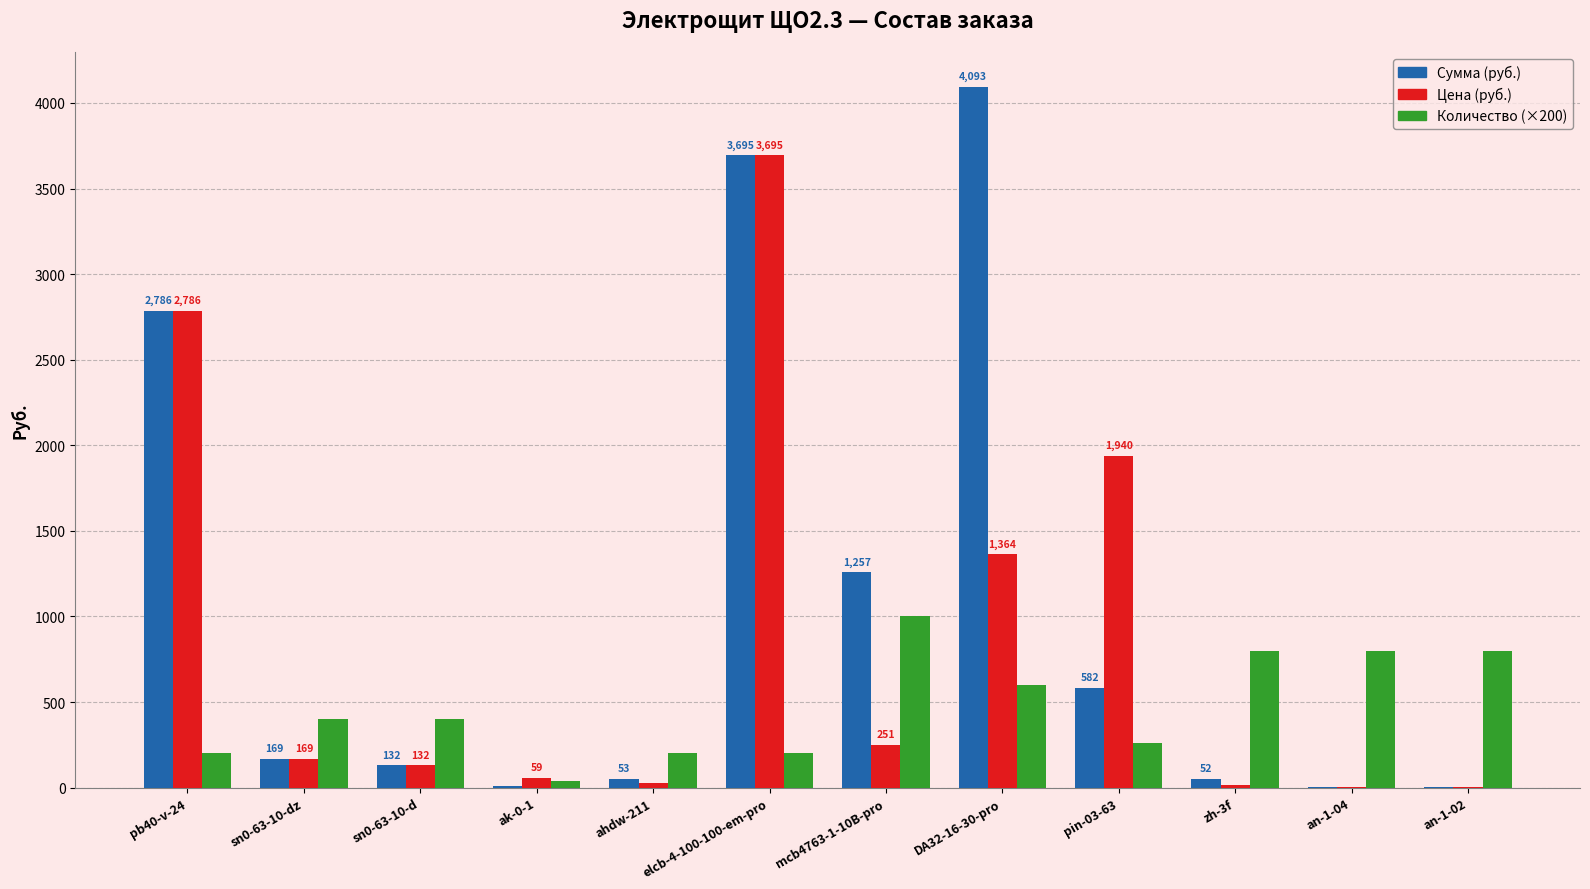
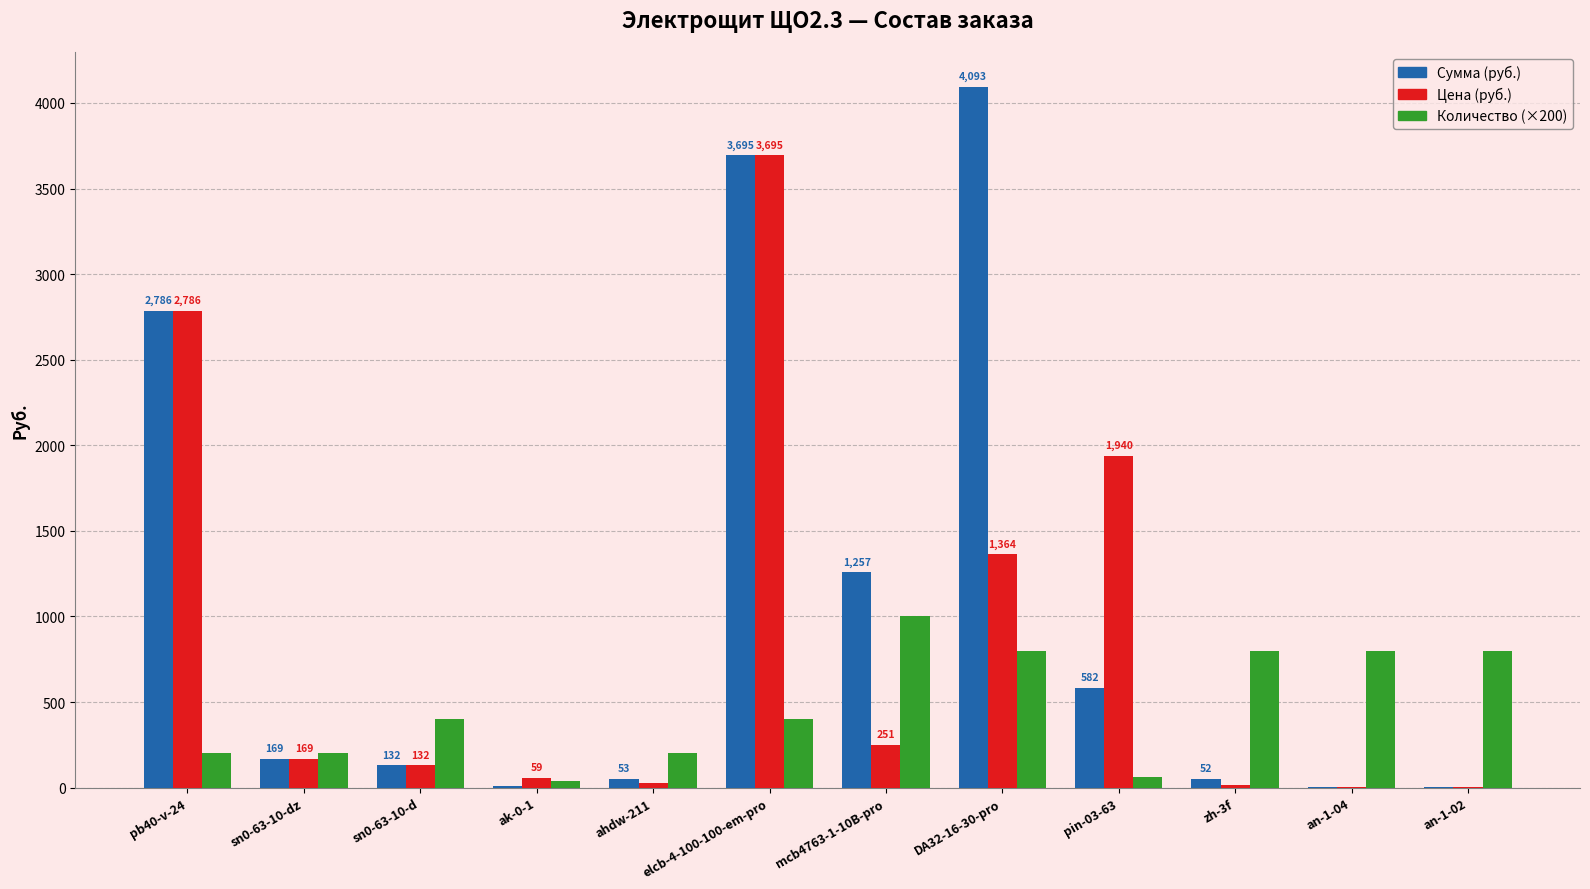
  {
    "Количество (×200)": {
      "pb40-v-24": 200,
-     "sn0-63-10-dz": 400,
+     "sn0-63-10-dz": 200,
      "sn0-63-10-d": 400,
      "ak-0-1": 40,
      "ahdw-211": 200,
-     "elcb-4-100-100-em-pro": 200,
+     "elcb-4-100-100-em-pro": 400,
      "mcb4763-1-10B-pro": 1000,
-     "DA32-16-30-pro": 600,
-     "pin-03-63": 260,
+     "DA32-16-30-pro": 800,
+     "pin-03-63": 60,
      "zh-3f": 800,
      "an-1-04": 800,
      "an-1-02": 800
    }
  }
